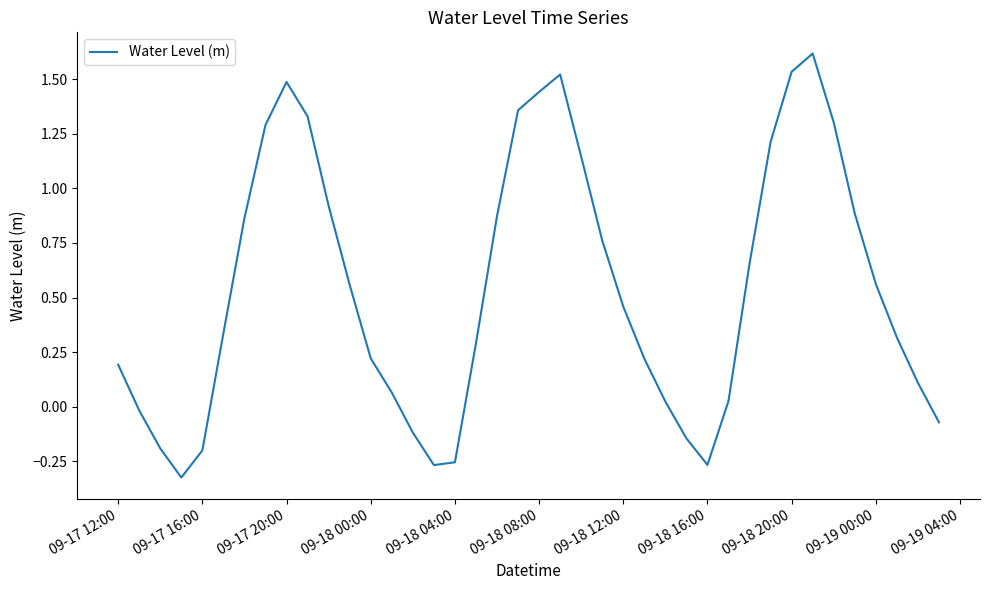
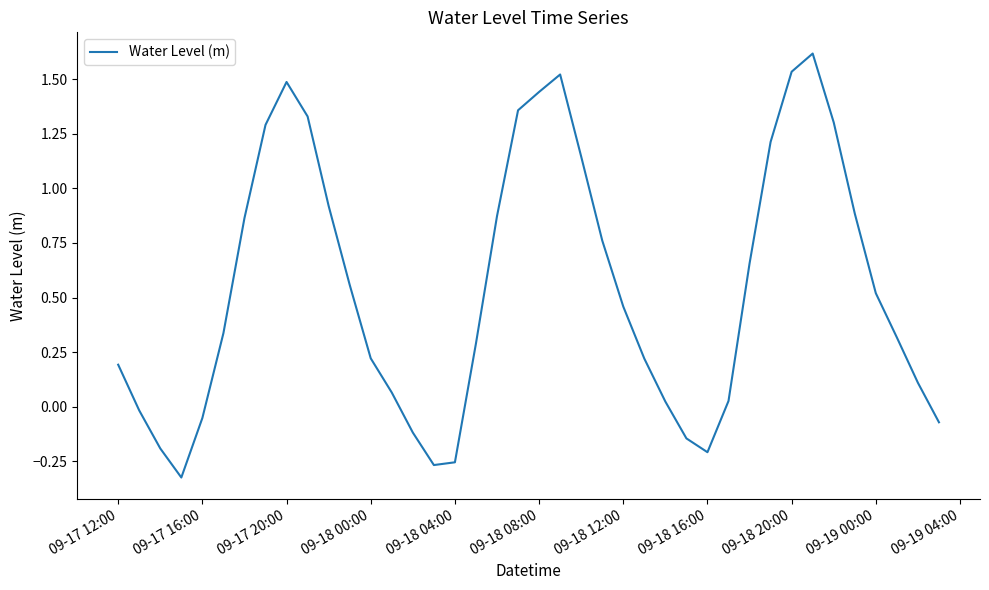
  {
    "09-17 12:00": 0.19,
-   "09-17 16:00": -0.20,
+   "09-17 16:00": -0.05,
    "09-17 20:00": 1.49,
    "09-18 00:00": 0.22,
    "09-18 04:00": -0.25,
    "09-18 08:00": 1.44,
    "09-18 12:00": 0.46,
-   "09-18 16:00": -0.27,
+   "09-18 16:00": -0.21,
    "09-18 20:00": 1.53,
-   "09-19 00:00": 0.56
+   "09-19 00:00": 0.52
  }
